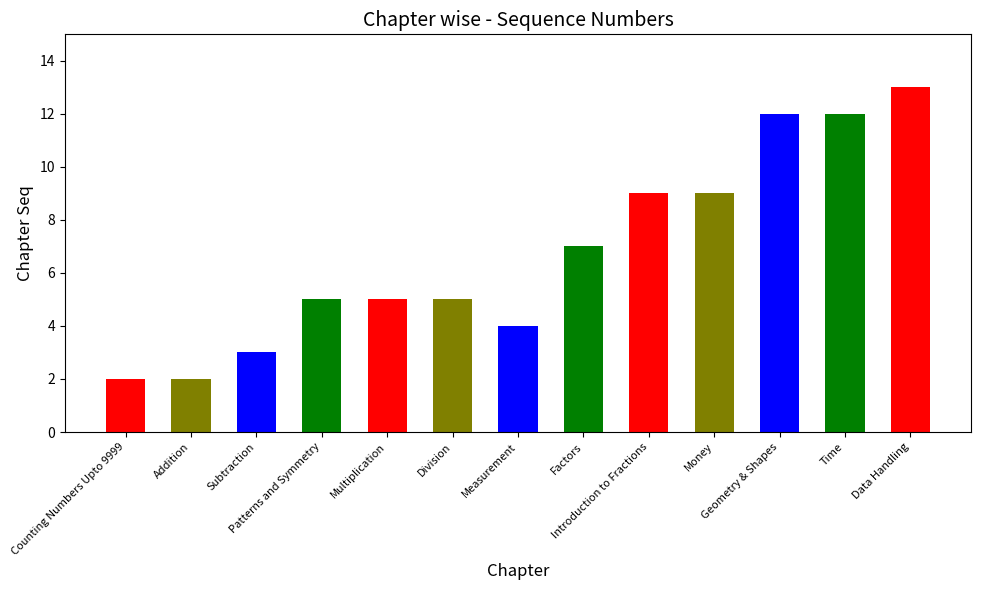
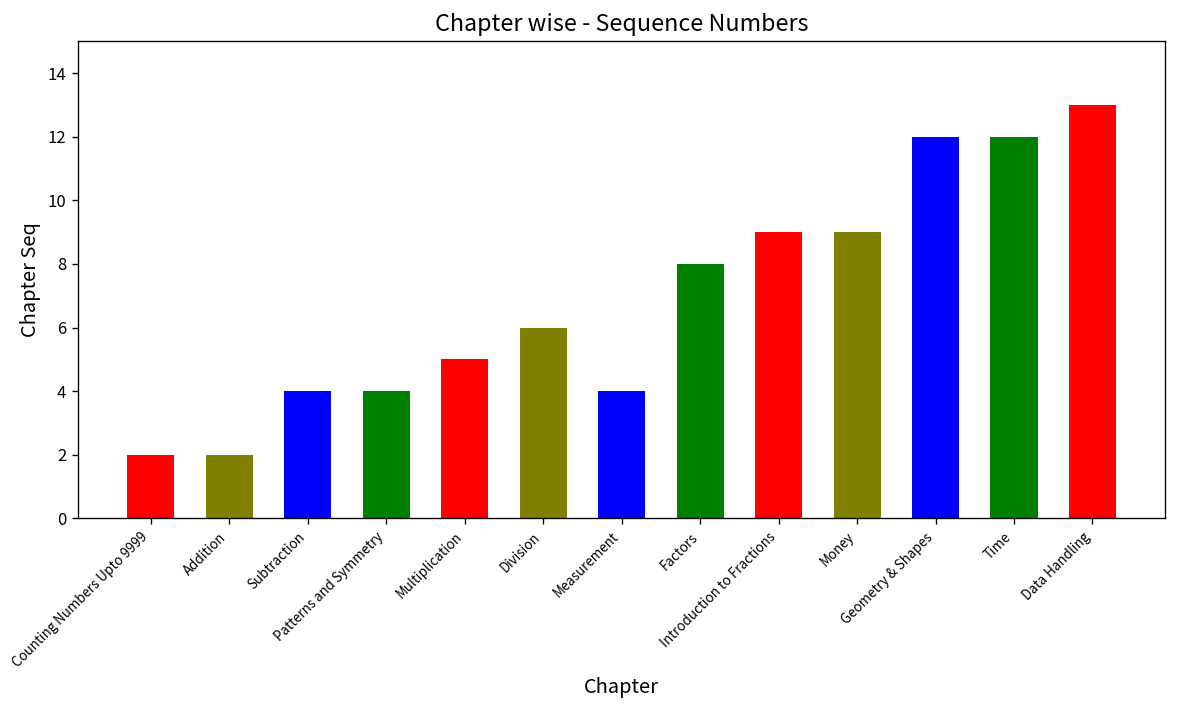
  {
    "Counting Numbers Upto 9999": 2,
    "Addition": 2,
-   "Subtraction": 3,
-   "Patterns and Symmetry": 5,
+   "Subtraction": 4,
+   "Patterns and Symmetry": 4,
    "Multiplication": 5,
-   "Division": 5,
+   "Division": 6,
    "Measurement": 4,
-   "Factors": 7,
+   "Factors": 8,
    "Introduction to Fractions": 9,
    "Money": 9,
    "Geometry & Shapes": 12,
    "Time": 12,
    "Data Handling": 13
  }
